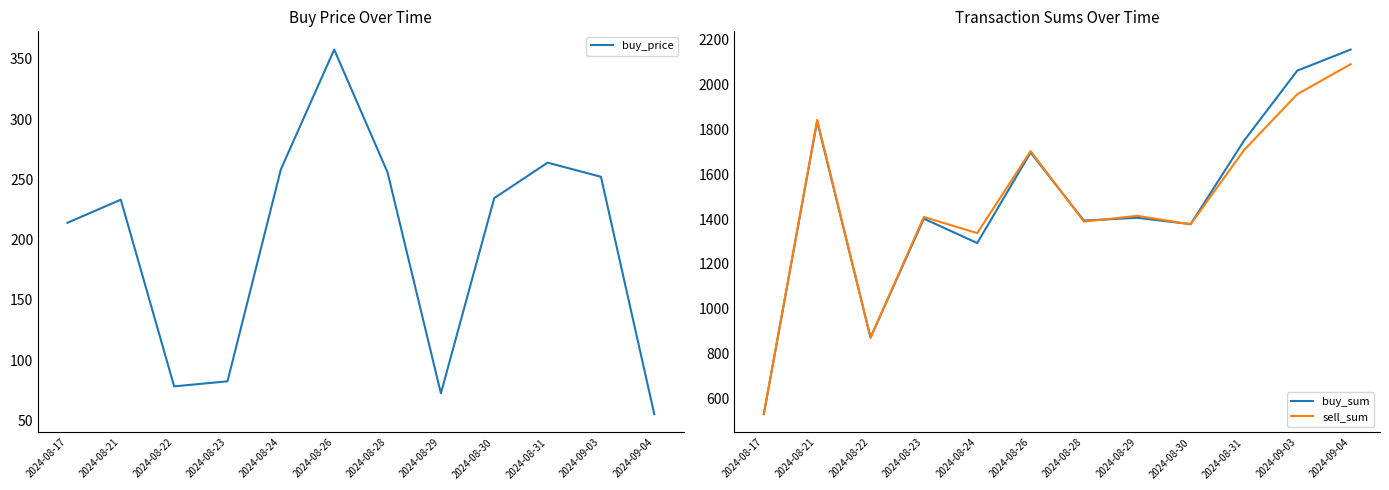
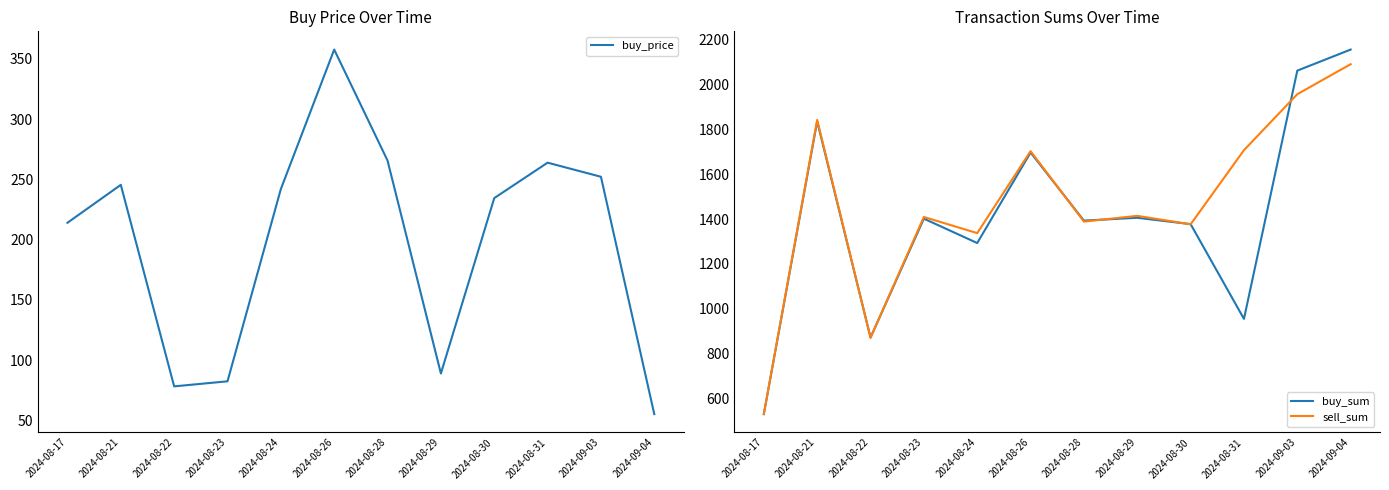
  {
    "Buy Price Over Time": {
      "2024-08-17": 214,
-     "2024-08-21": 233,
+     "2024-08-21": 245,
      "2024-08-22": 78,
      "2024-08-23": 82,
-     "2024-08-24": 258,
+     "2024-08-24": 242,
      "2024-08-26": 358,
-     "2024-08-28": 256,
-     "2024-08-29": 73,
+     "2024-08-28": 266,
+     "2024-08-29": 89,
      "2024-08-30": 234,
      "2024-08-31": 264,
      "2024-09-03": 252,
      "2024-09-04": 55
    },
    "Transaction Sums Over Time": {
      "buy_sum": {
        "2024-08-24": 1290,
-       "2024-08-31": 1750,
+       "2024-08-31": 960,
        "2024-09-03": 2060,
        "2024-09-04": 2150
      },
      "sell_sum": {
        "2024-08-24": 1340,
        "2024-08-31": 1710,
        "2024-09-03": 1960,
        "2024-09-04": 2090
      }
    }
  }
